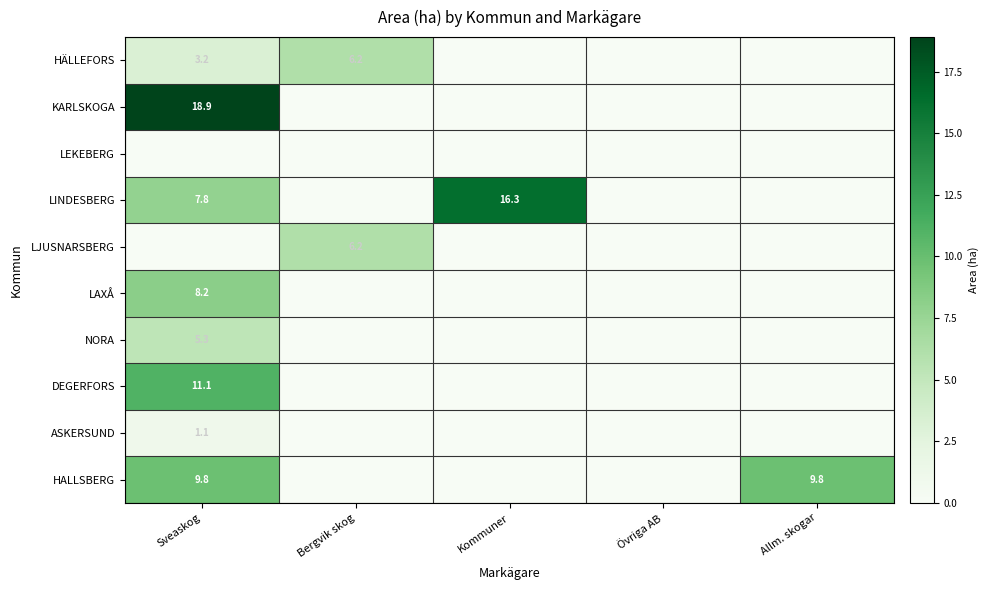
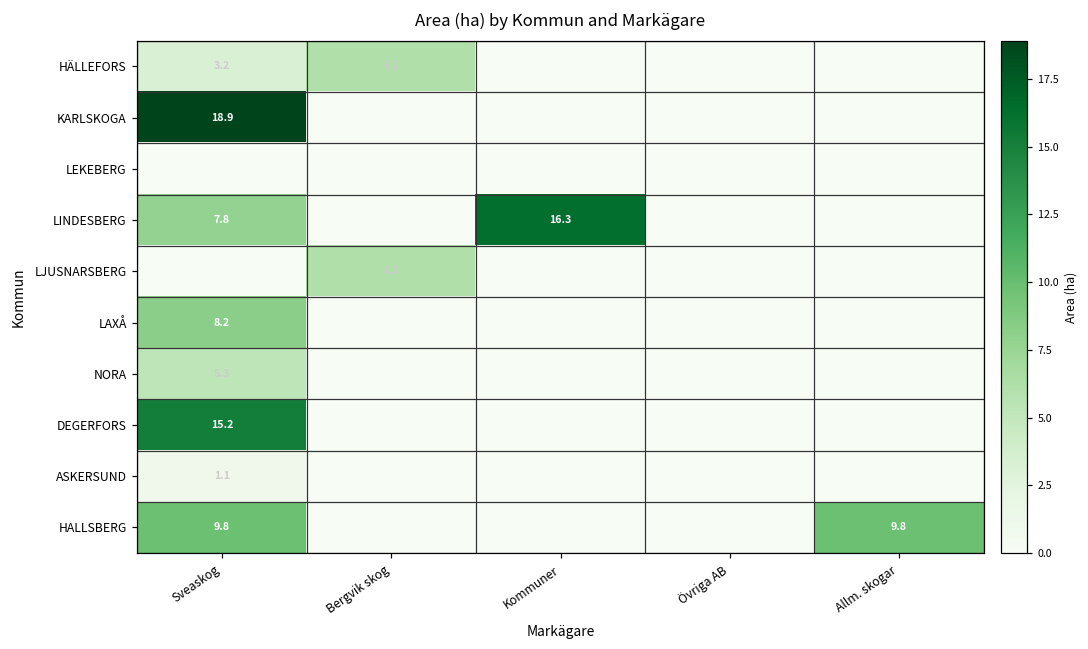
  {
    "KARLSKOGA": {
      "Sveaskog": 18.9
    },
    "LINDESBERG": {
      "Sveaskog": 7.8,
      "Kommuner": 16.3
    },
    "LAXÅ": {
      "Sveaskog": 8.2
    },
    "DEGERFORS": {
-     "Sveaskog": 11.1
+     "Sveaskog": 15.2
    },
    "HALLSBERG": {
      "Sveaskog": 9.8,
      "Allm. skogar": 9.8
    }
  }
